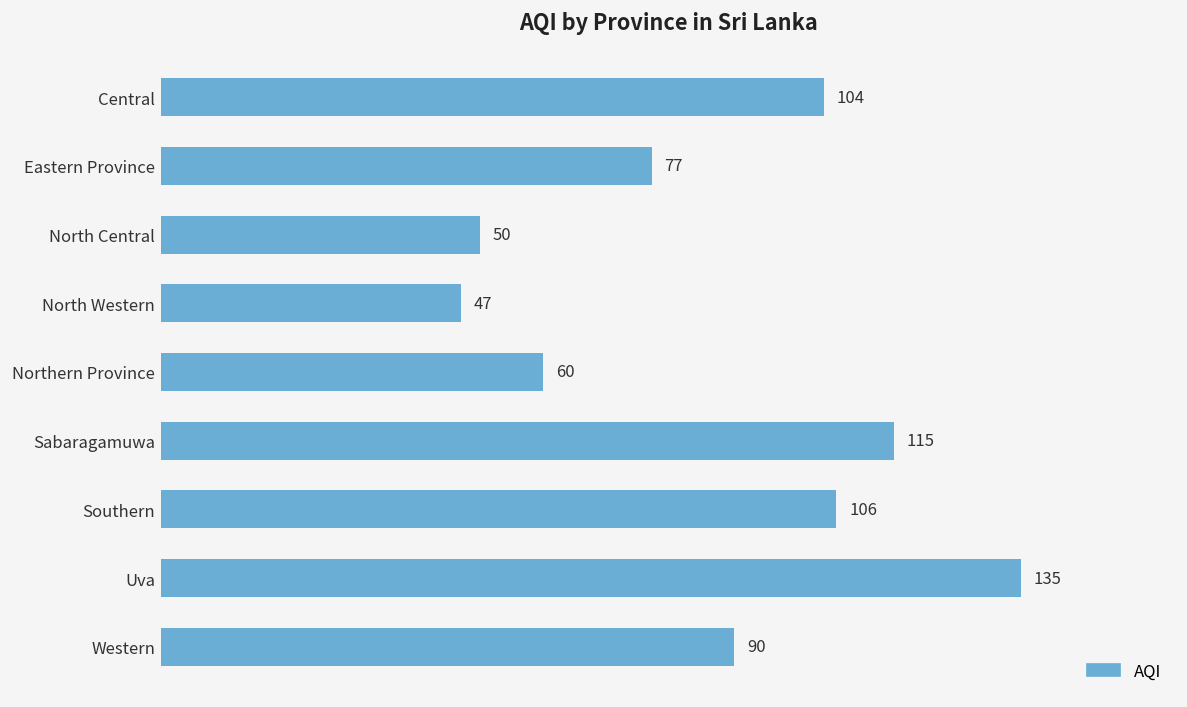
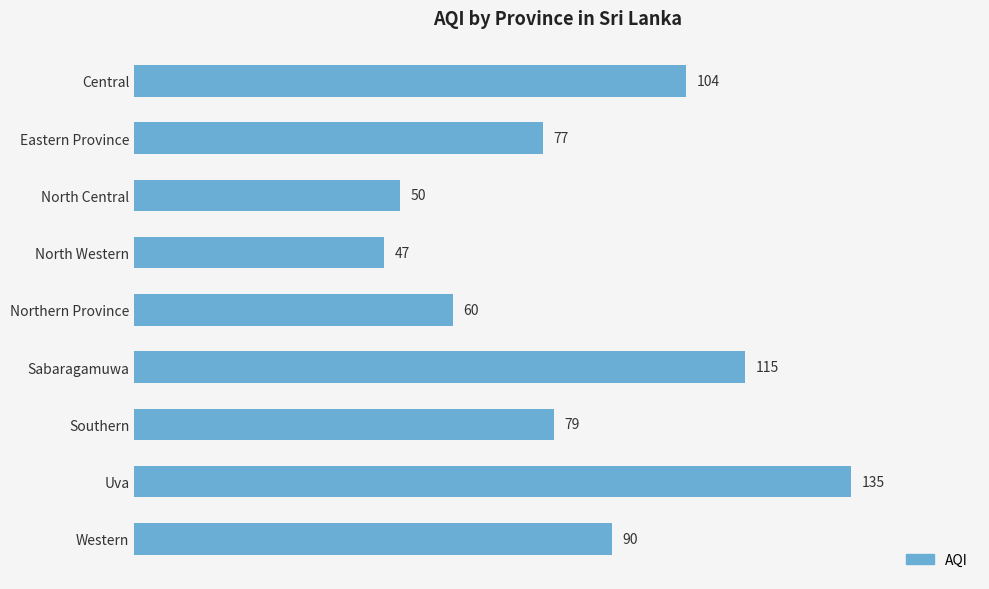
  {
    "Central": 104,
    "Eastern Province": 77,
    "North Central": 50,
    "North Western": 47,
    "Northern Province": 60,
    "Sabaragamuwa": 115,
-   "Southern": 106,
+   "Southern": 79,
    "Uva": 135,
    "Western": 90
  }
